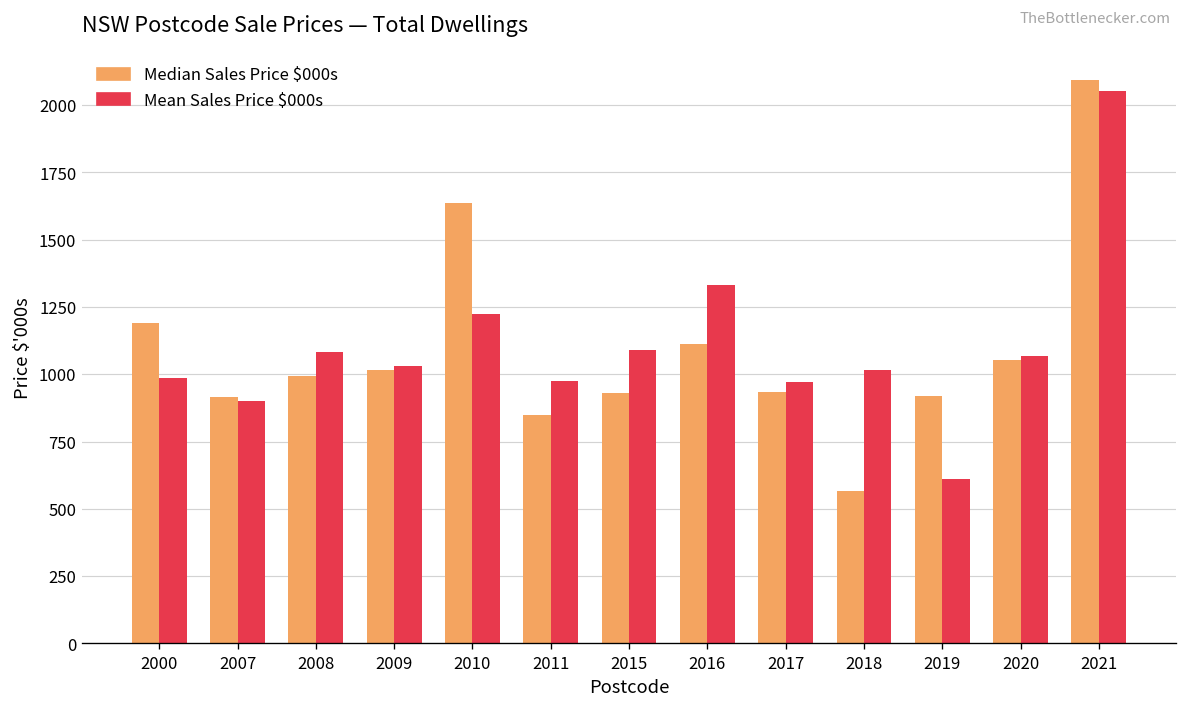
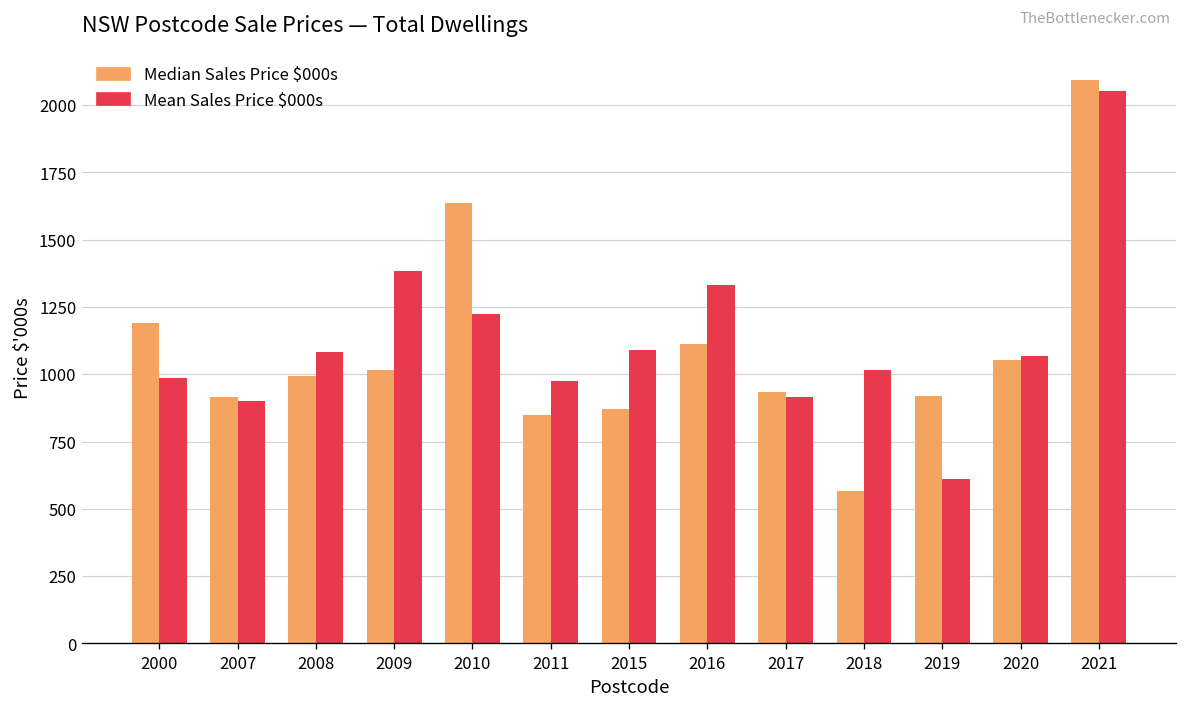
  {
    "Median Sales Price $000s": {
      "2000": 1190,
      "2007": 920,
      "2008": 1000,
      "2009": 1020,
      "2010": 1640,
      "2011": 850,
-     "2015": 930,
+     "2015": 870,
      "2016": 1110,
      "2017": 940,
      "2018": 570,
      "2019": 920,
      "2020": 1060,
      "2021": 2090
    },
    "Mean Sales Price $000s": {
      "2000": 980,
      "2007": 900,
      "2008": 1080,
-     "2009": 1030,
+     "2009": 1390,
      "2010": 1220,
      "2011": 980,
      "2015": 1090,
      "2016": 1330,
-     "2017": 970,
+     "2017": 910,
      "2018": 1010,
      "2019": 610,
      "2020": 1070,
      "2021": 2050
    }
  }
